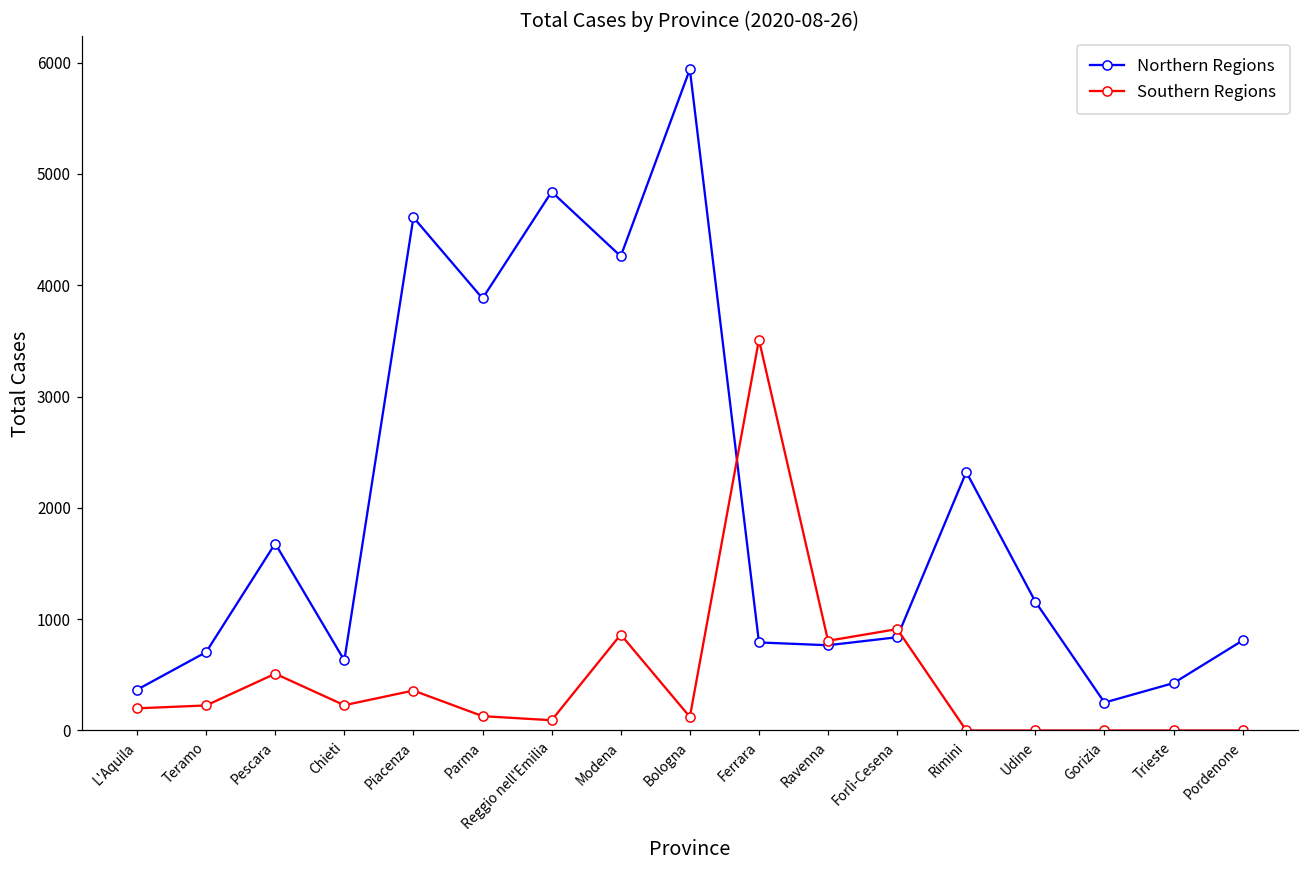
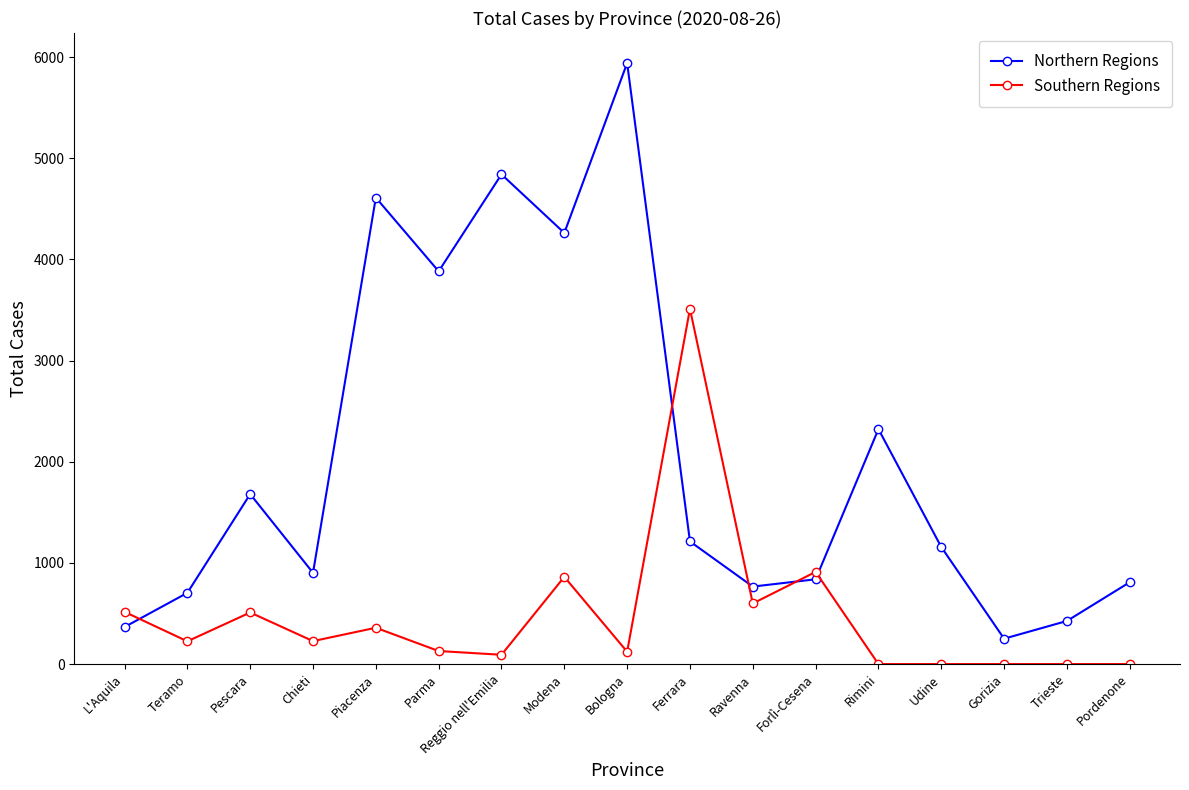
  {
    "Northern Regions": {
      "L'Aquila": 370,
      "Teramo": 700,
      "Pescara": 1680,
-     "Chieti": 630,
+     "Chieti": 900,
      "Piacenza": 4610,
      "Parma": 3880,
      "Reggio nell'Emilia": 4840,
      "Modena": 4260,
      "Bologna": 5940,
-     "Ferrara": 790,
+     "Ferrara": 1210,
      "Ravenna": 770,
      "Forlì-Cesena": 840,
      "Rimini": 2320,
      "Udine": 1160,
      "Gorizia": 250,
      "Trieste": 430,
      "Pordenone": 810
    },
    "Southern Regions": {
-     "L'Aquila": 200,
+     "L'Aquila": 520,
      "Teramo": 230,
      "Pescara": 510,
      "Chieti": 230,
      "Piacenza": 360,
      "Parma": 130,
      "Reggio nell'Emilia": 90,
      "Modena": 860,
      "Bologna": 120,
      "Ferrara": 3510,
-     "Ravenna": 810,
+     "Ravenna": 600,
      "Forlì-Cesena": 910,
      "Rimini": 0,
      "Udine": 0,
      "Gorizia": 0,
      "Trieste": 0,
      "Pordenone": 0
    }
  }
